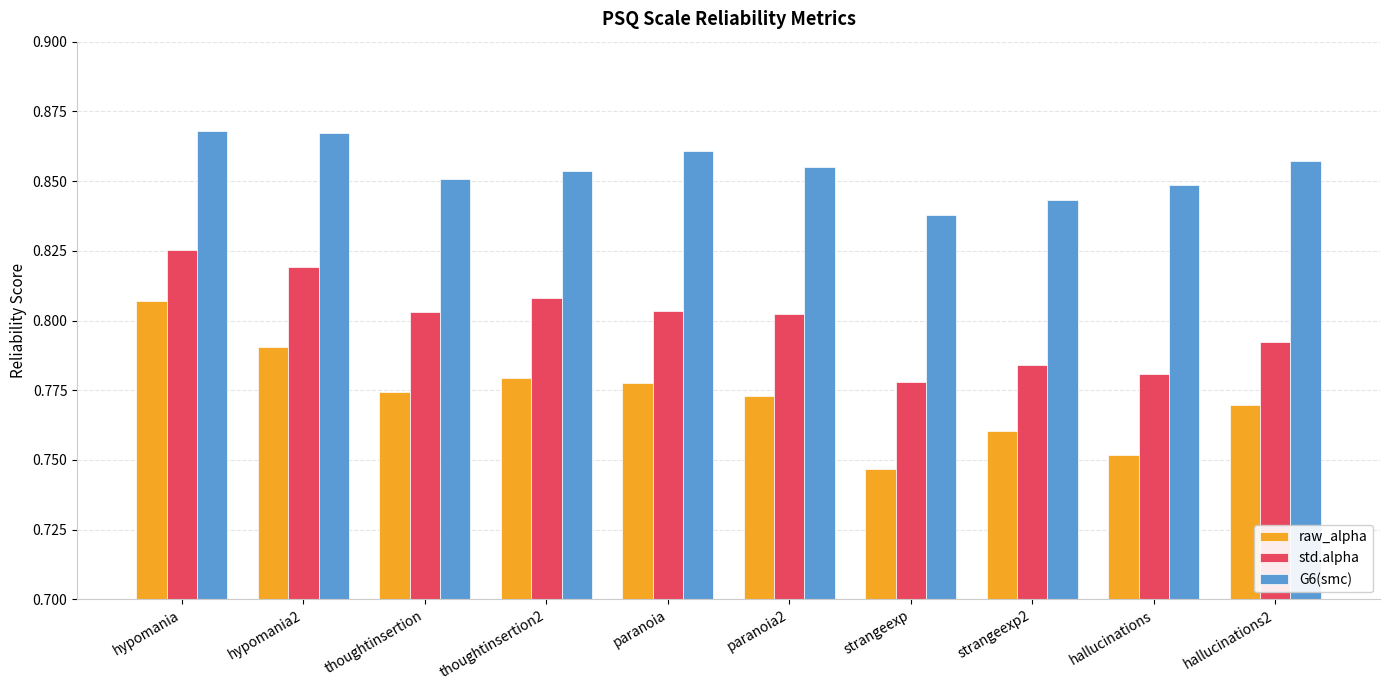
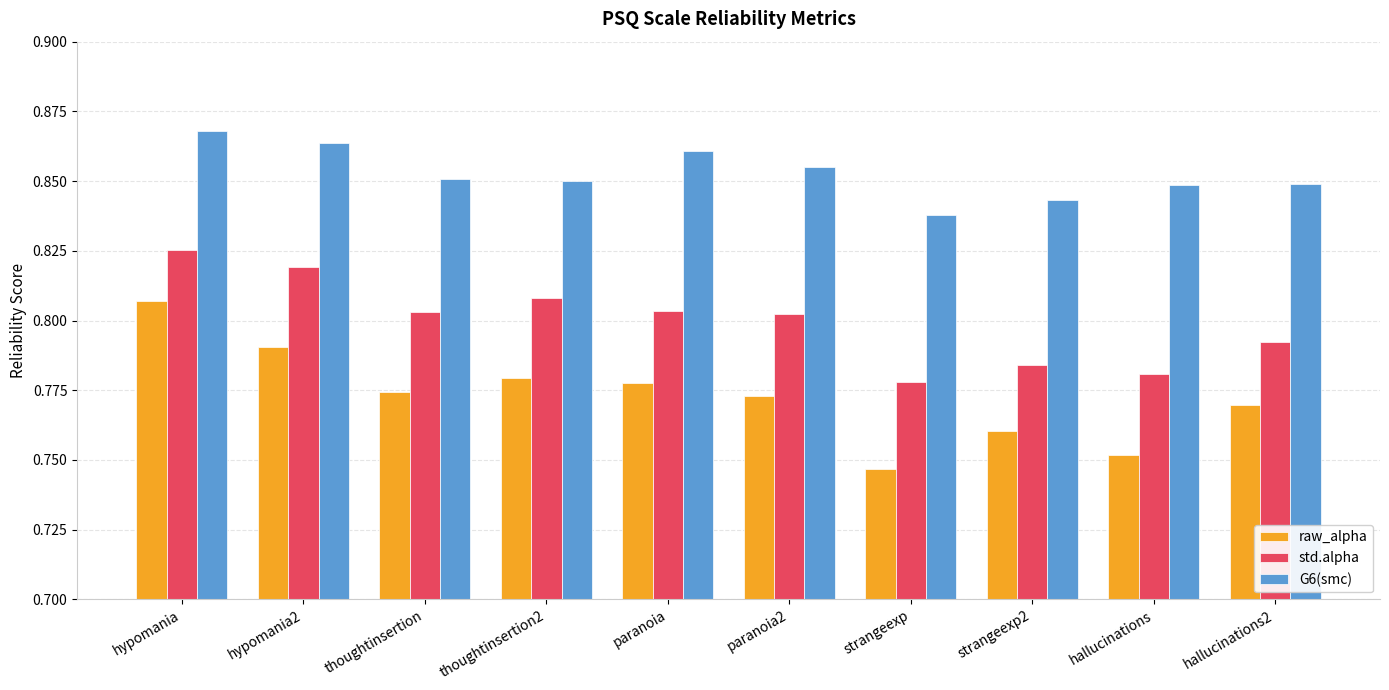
  {
    "raw_alpha": {
      "hypomania": 0.807,
      "hypomania2": 0.790,
      "thoughtinsertion": 0.774,
      "thoughtinsertion2": 0.779,
      "paranoia": 0.778,
      "paranoia2": 0.773,
      "strangeexp": 0.747,
      "strangeexp2": 0.760,
      "hallucinations": 0.752,
      "hallucinations2": 0.770
    },
    "std.alpha": {
      "hypomania": 0.825,
      "hypomania2": 0.819,
      "thoughtinsertion": 0.803,
      "thoughtinsertion2": 0.808,
      "paranoia": 0.803,
      "paranoia2": 0.803,
      "strangeexp": 0.778,
      "strangeexp2": 0.784,
      "hallucinations": 0.781,
      "hallucinations2": 0.792
    },
    "G6(smc)": {
      "hypomania": 0.868,
-     "hypomania2": 0.867,
+     "hypomania2": 0.864,
      "thoughtinsertion": 0.851,
-     "thoughtinsertion2": 0.854,
+     "thoughtinsertion2": 0.850,
      "paranoia": 0.861,
      "paranoia2": 0.855,
      "strangeexp": 0.838,
      "strangeexp2": 0.843,
      "hallucinations": 0.849,
-     "hallucinations2": 0.857
+     "hallucinations2": 0.849
    }
  }
